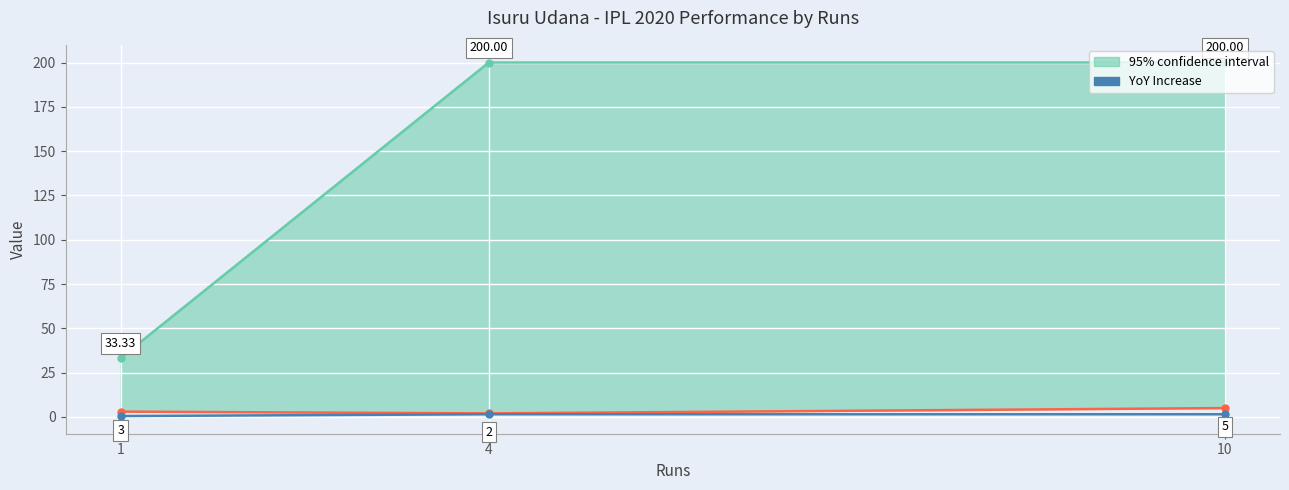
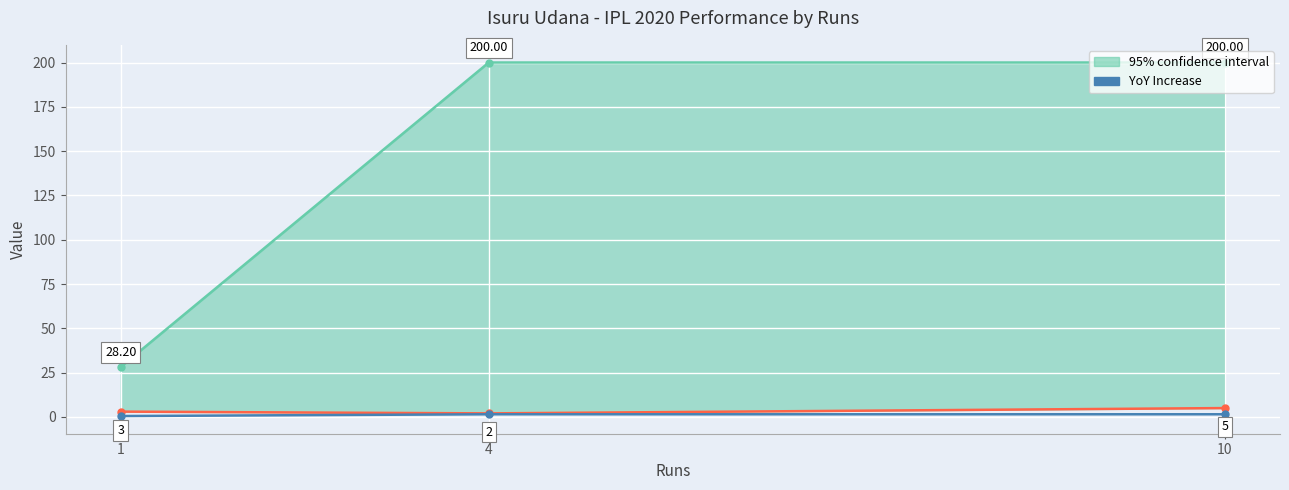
  {
    "95% confidence interval": {
-     "1": 33.33
+     "1": 28.20
    }
  }
